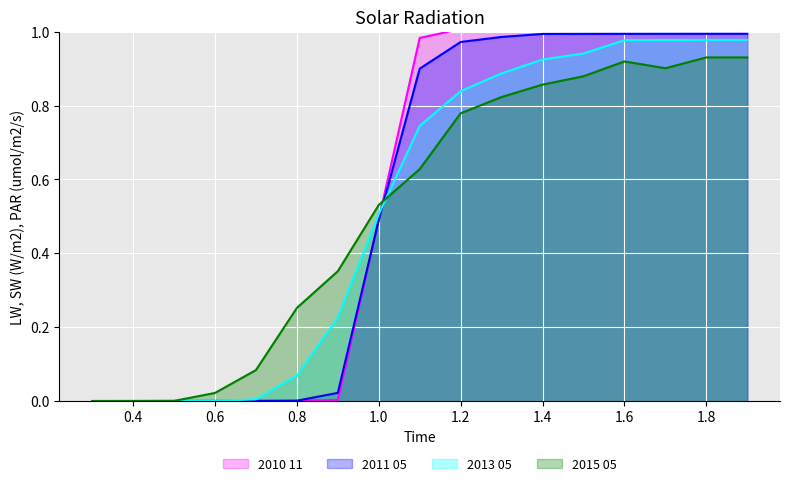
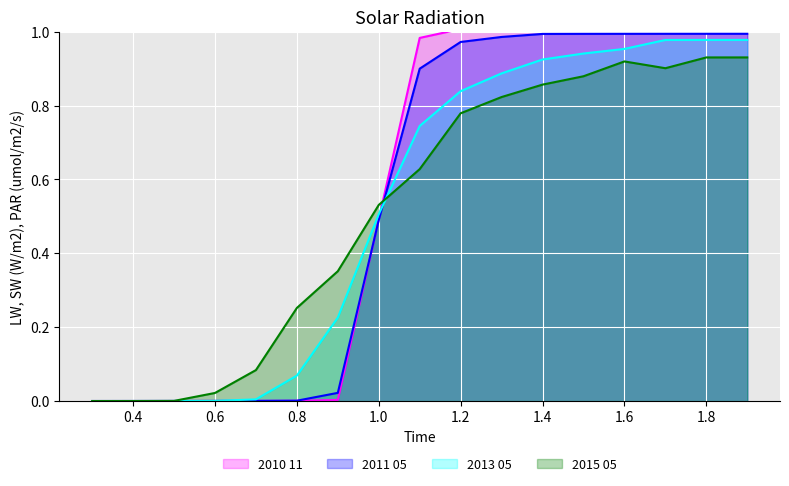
  {
    "2011 05": {
      "1.2": 0.97,
      "1.4": 0.99,
      "1.6": 0.99,
      "1.8": 0.99
    },
    "2013 05": {
      "0.8": 0.07,
      "1.0": 0.51,
      "1.2": 0.84,
      "1.4": 0.92,
-     "1.6": 0.98,
+     "1.6": 0.95,
      "1.8": 0.98
    },
    "2015 05": {
      "0.6": 0.02,
      "0.8": 0.25,
      "1.0": 0.53,
      "1.2": 0.78,
      "1.4": 0.86,
      "1.6": 0.92,
      "1.8": 0.93
    }
  }
